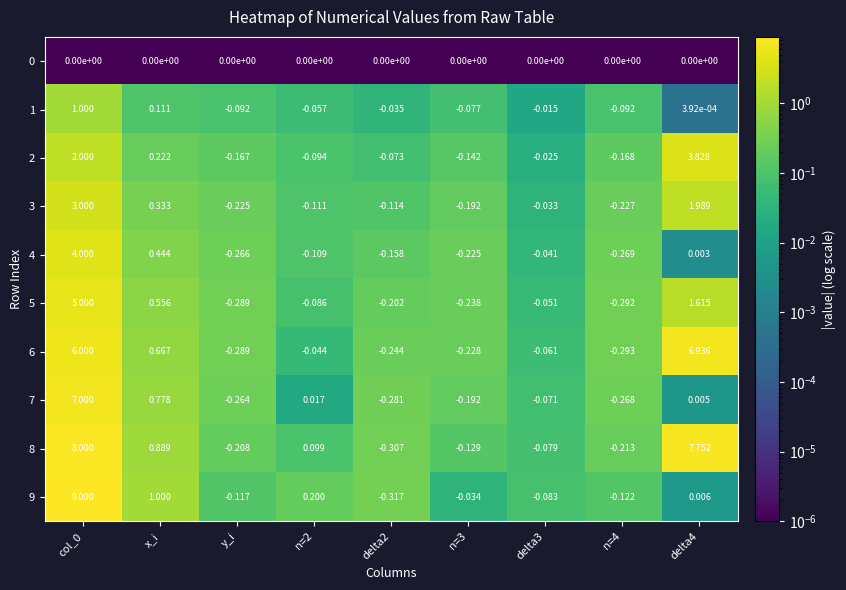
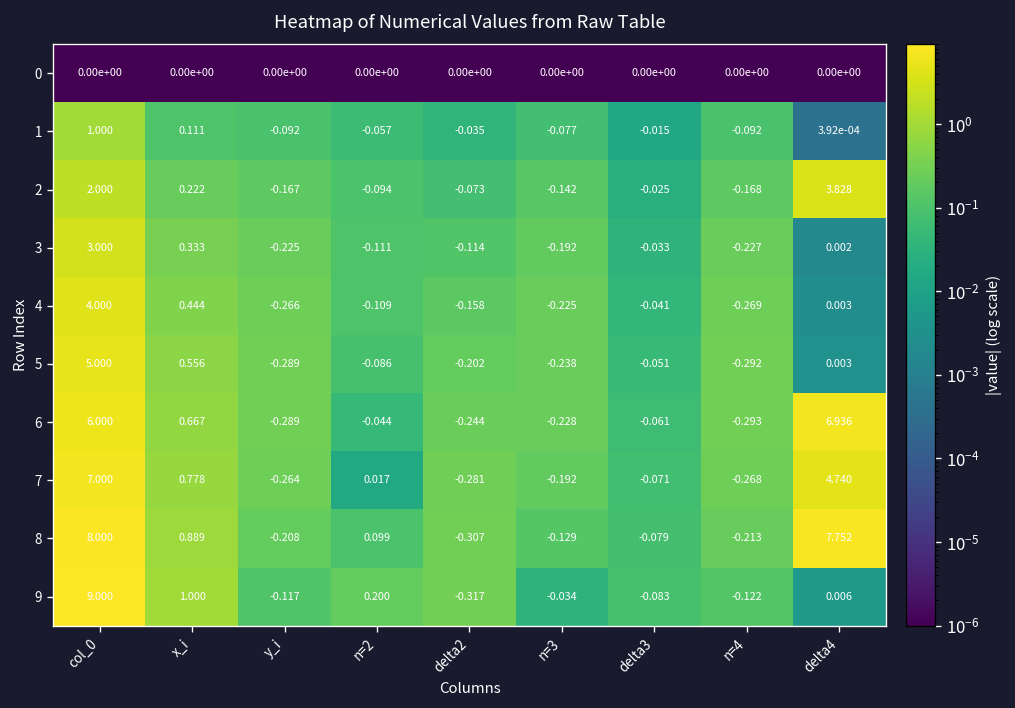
  {
    "0": {
      "col_0": "0.00e+00",
      "x_i": "0.00e+00",
      "y_i": "0.00e+00",
      "n=2": "0.00e+00",
      "delta2": "0.00e+00",
      "n=3": "0.00e+00",
      "delta3": "0.00e+00",
      "n=4": "0.00e+00",
      "delta4": "0.00e+00"
    },
    "1": {
      "col_0": "1.000",
      "x_i": "0.111",
      "y_i": "-0.092",
      "n=2": "-0.057",
      "delta2": "-0.035",
      "n=3": "-0.077",
      "delta3": "-0.015",
      "n=4": "-0.092",
      "delta4": "3.92e-04"
    },
    "2": {
      "col_0": "2.000",
      "x_i": "0.222",
      "y_i": "-0.167",
      "n=2": "-0.094",
      "delta2": "-0.073",
      "n=3": "-0.142",
      "delta3": "-0.025",
      "n=4": "-0.168",
      "delta4": "3.828"
    },
    "3": {
      "col_0": "3.000",
      "x_i": "0.333",
      "y_i": "-0.225",
      "n=2": "-0.111",
      "delta2": "-0.114",
      "n=3": "-0.192",
      "delta3": "-0.033",
      "n=4": "-0.227",
-     "delta4": "1.989"
+     "delta4": "0.002"
    },
    "4": {
      "col_0": "4.000",
      "x_i": "0.444",
      "y_i": "-0.266",
      "n=2": "-0.109",
      "delta2": "-0.158",
      "n=3": "-0.225",
      "delta3": "-0.041",
      "n=4": "-0.269",
      "delta4": "0.003"
    },
    "5": {
      "col_0": "5.000",
      "x_i": "0.556",
      "y_i": "-0.289",
      "n=2": "-0.086",
      "delta2": "-0.202",
      "n=3": "-0.238",
      "delta3": "-0.051",
      "n=4": "-0.292",
-     "delta4": "1.615"
+     "delta4": "0.003"
    },
    "6": {
      "col_0": "6.000",
      "x_i": "0.667",
      "y_i": "-0.289",
      "n=2": "-0.044",
      "delta2": "-0.244",
      "n=3": "-0.228",
      "delta3": "-0.061",
      "n=4": "-0.293",
      "delta4": "6.936"
    },
    "7": {
      "col_0": "7.000",
      "x_i": "0.778",
      "y_i": "-0.264",
      "n=2": "0.017",
      "delta2": "-0.281",
      "n=3": "-0.192",
      "delta3": "-0.071",
      "n=4": "-0.268",
-     "delta4": "0.005"
+     "delta4": "4.740"
    },
    "8": {
      "col_0": "8.000",
      "x_i": "0.889",
      "y_i": "-0.208",
      "n=2": "0.099",
      "delta2": "-0.307",
      "n=3": "-0.129",
      "delta3": "-0.079",
      "n=4": "-0.213",
      "delta4": "7.752"
    },
    "9": {
      "col_0": "9.000",
      "x_i": "1.000",
      "y_i": "-0.117",
      "n=2": "0.200",
      "delta2": "-0.317",
      "n=3": "-0.034",
      "delta3": "-0.083",
      "n=4": "-0.122",
      "delta4": "0.006"
    }
  }
